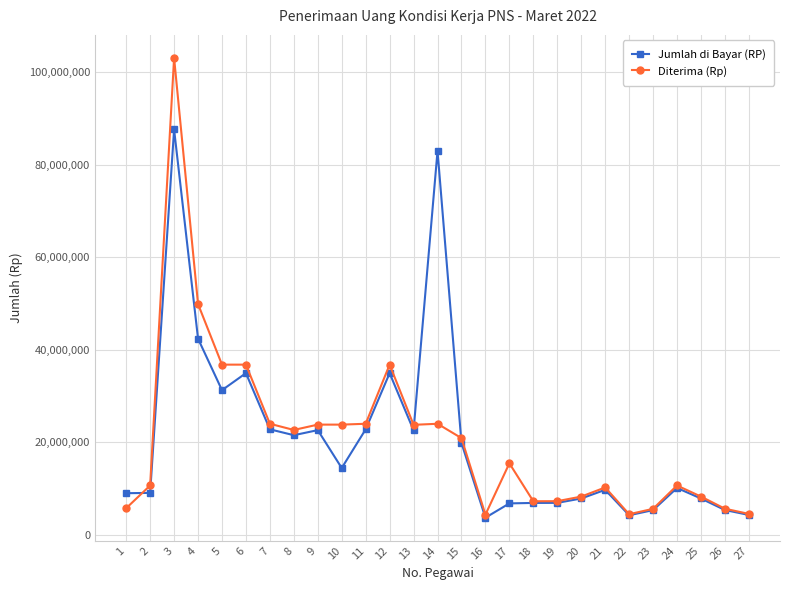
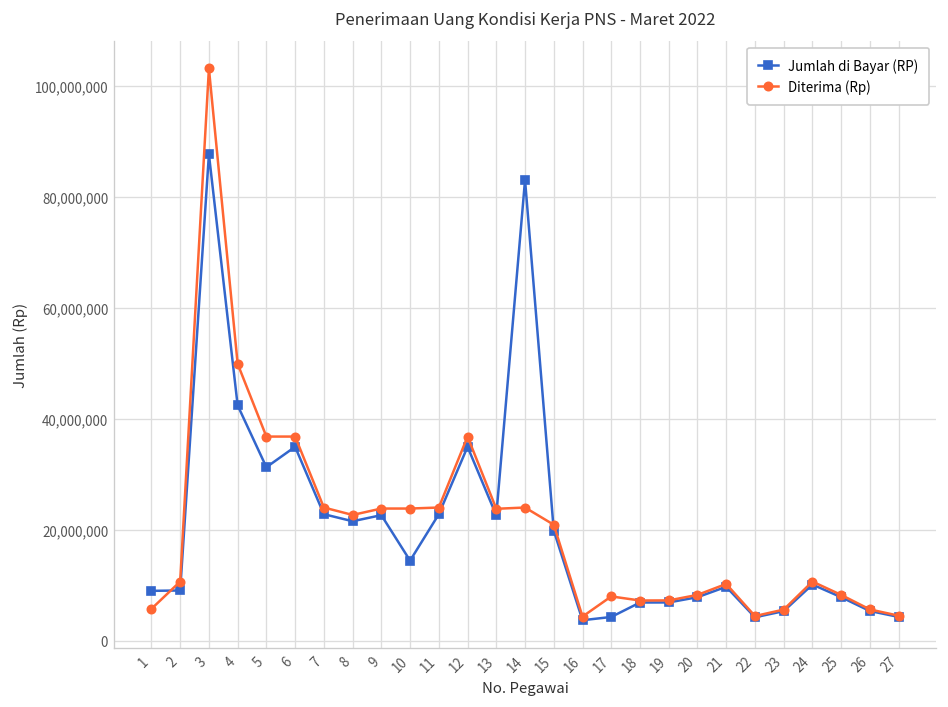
  {
    "Jumlah di Bayar (RP)": {
      "1": "9,000,000",
      "2": "9,000,000",
      "3": "88,000,000",
      "4": "42,000,000",
      "5": "31,000,000",
      "6": "35,000,000",
      "7": "23,000,000",
      "8": "22,000,000",
      "9": "23,000,000",
      "10": "14,000,000",
      "11": "23,000,000",
      "12": "35,000,000",
      "13": "23,000,000",
      "14": "83,000,000",
      "15": "20,000,000",
      "16": "4,000,000",
-     "17": "7,000,000"
+     "17": "4,000,000"
    },
    "Diterima (Rp)": {
      "1": "6,000,000",
      "2": "11,000,000",
      "3": "103,000,000",
      "4": "50,000,000",
      "5": "37,000,000",
      "6": "37,000,000",
      "7": "24,000,000",
      "8": "23,000,000",
      "9": "24,000,000",
      "10": "24,000,000",
      "11": "24,000,000",
      "12": "37,000,000",
      "13": "24,000,000",
      "14": "24,000,000",
      "15": "21,000,000",
      "16": "4,000,000",
-     "17": "15,000,000"
+     "17": "8,000,000"
    }
  }
